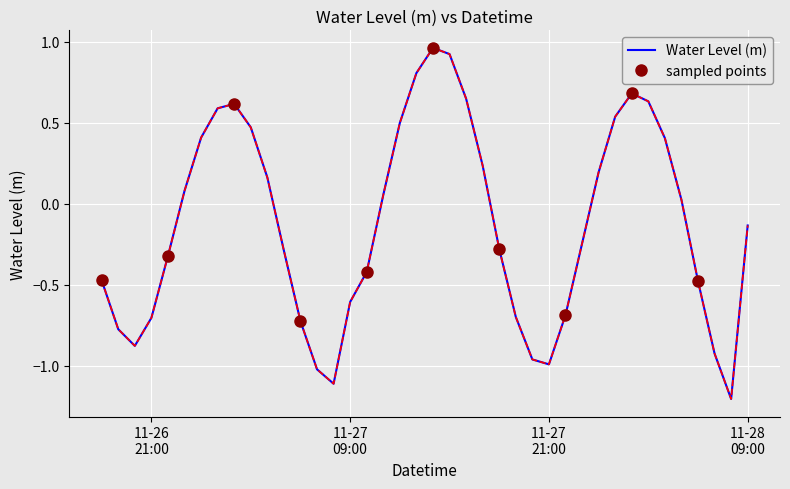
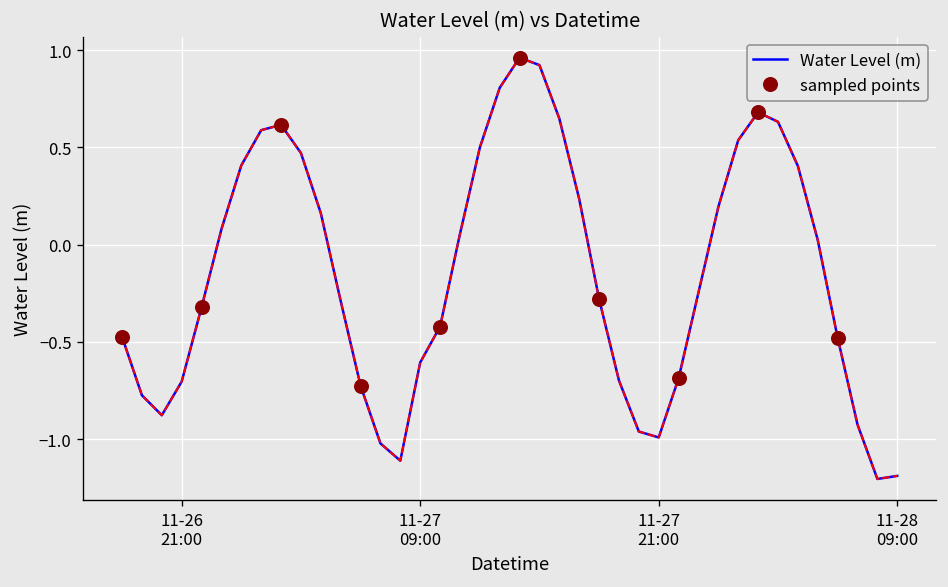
  {
    "Water Level (m)": {
      "11-26 21:00": -0.70,
      "11-27 09:00": -0.61,
      "11-27 21:00": -0.99,
-     "11-28 09:00": -0.13
+     "11-28 09:00": -1.19
    }
  }
